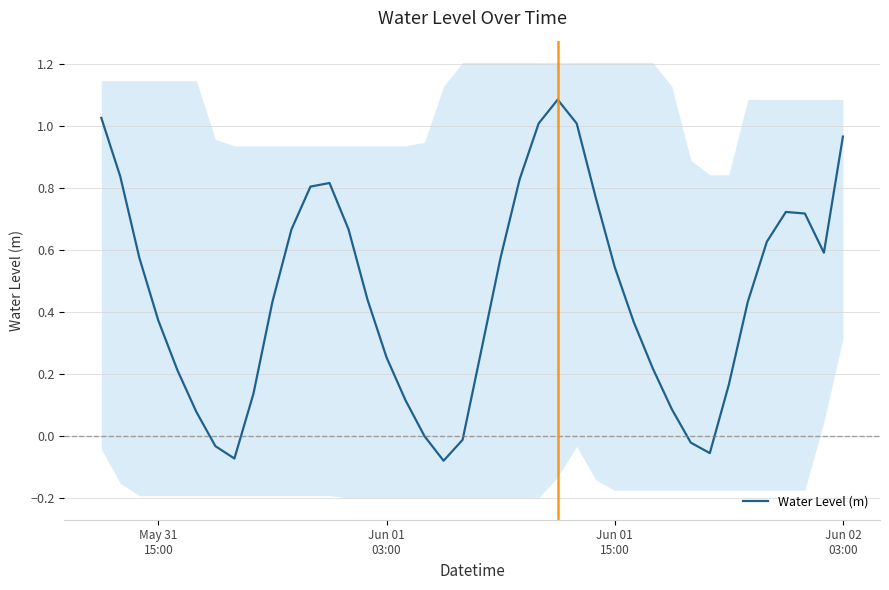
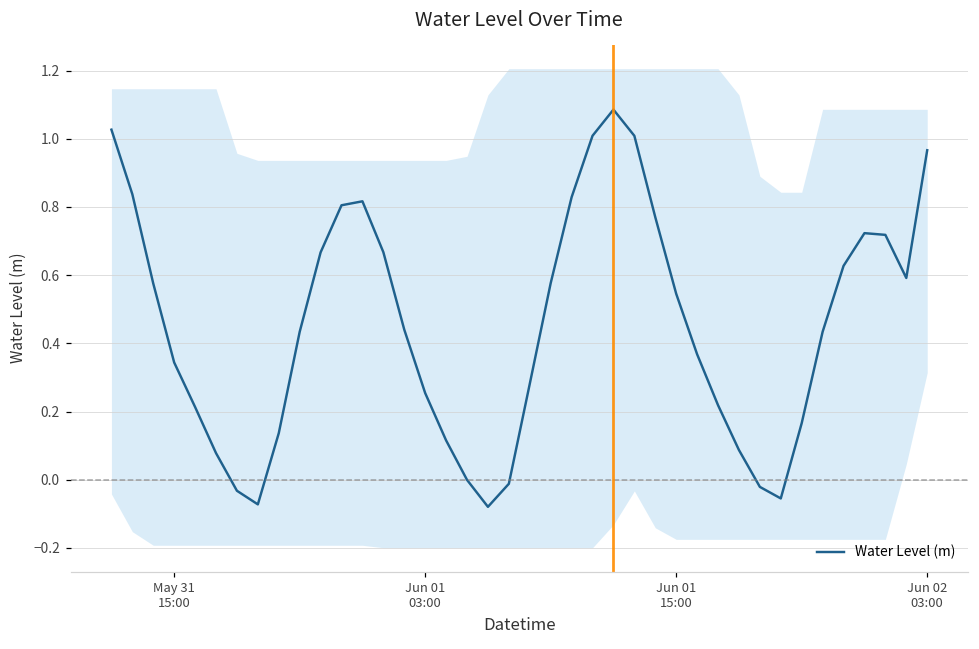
  {
    "Water Level (m)": {
-     "May 31 15:00": 0.37,
+     "May 31 15:00": 0.34,
      "Jun 01 03:00": 0.25,
      "Jun 01 15:00": 0.55,
      "Jun 02 03:00": 0.97
    }
  }
